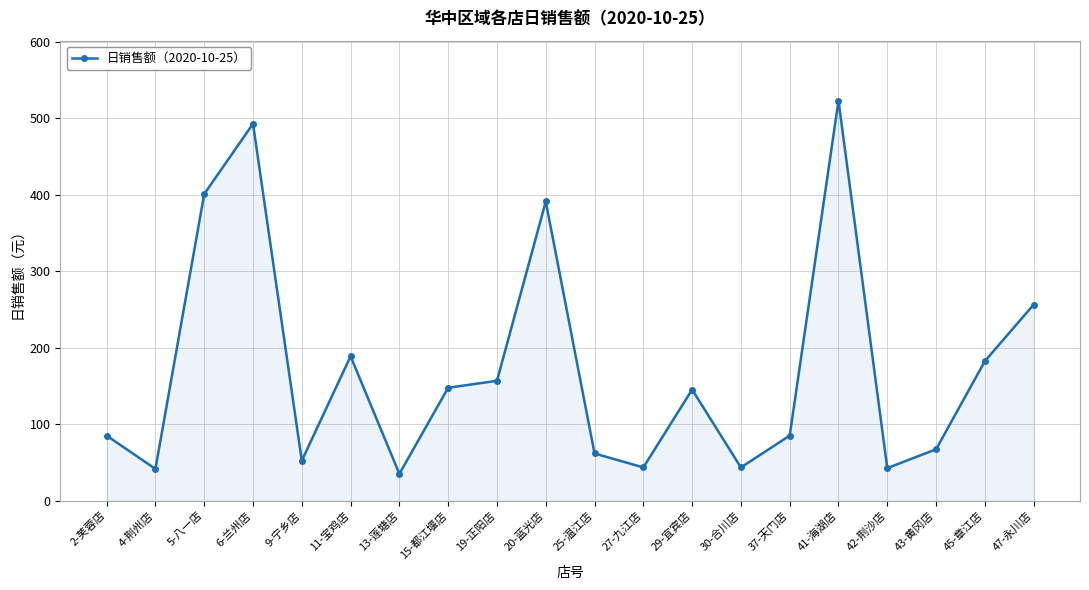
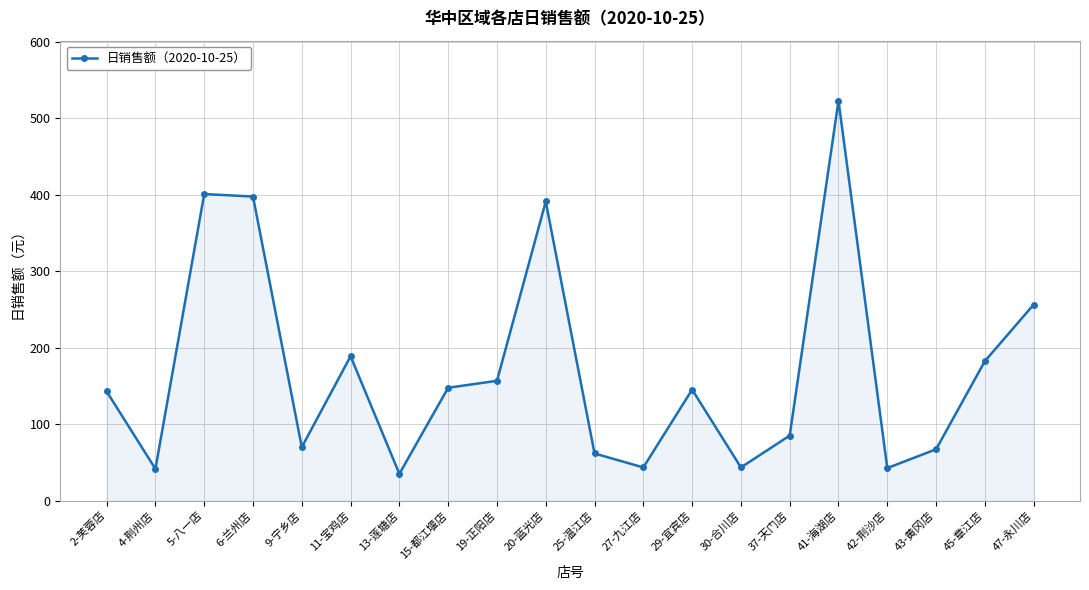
  {
-   "2-芙蓉店": 80,
+   "2-芙蓉店": 140,
    "4-荆州店": 40,
    "5-八一店": 400,
-   "6-兰州店": 490,
-   "9-宁乡店": 50,
+   "6-兰州店": 400,
+   "9-宁乡店": 70,
    "11-宝鸡店": 190,
    "13-莲塘店": 30,
    "15-都江堰店": 150,
    "19-正阳店": 160,
    "20-蓝光店": 390,
    "25-温江店": 60,
    "27-九江店": 40,
    "29-宜宾店": 150,
    "30-合川店": 40,
    "37-天门店": 80,
    "41-海湖店": 520,
    "42-荆沙店": 40,
    "43-黄冈店": 70,
    "45-章江店": 180,
    "47-永川店": 260
  }
